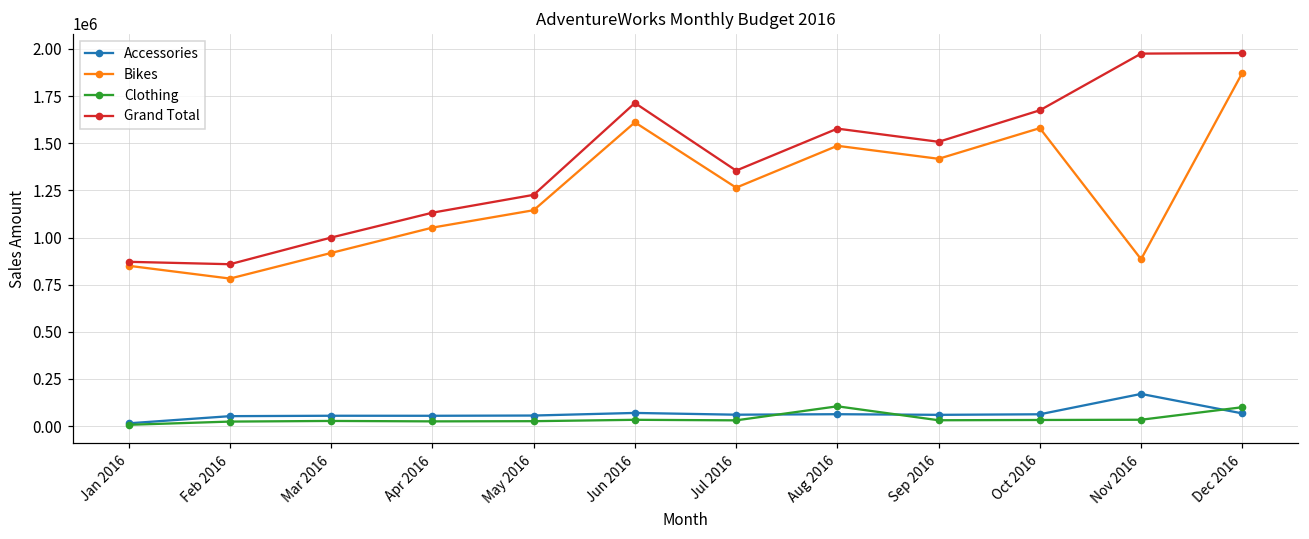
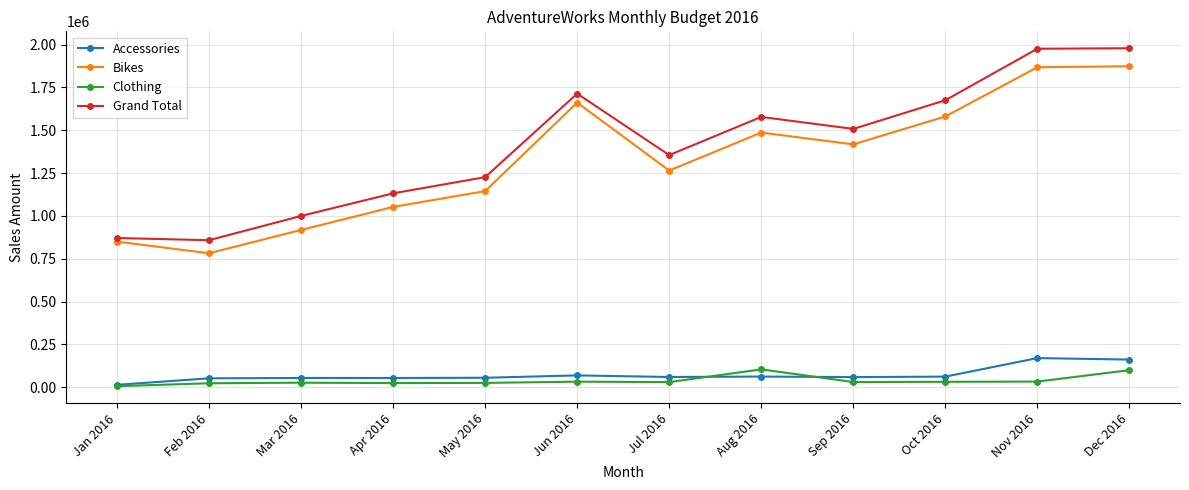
  {
    "Accessories": {
      "Feb 2016": 50000,
      "Mar 2016": 50000,
      "Apr 2016": 50000,
      "May 2016": 60000,
      "Jun 2016": 70000,
      "Jul 2016": 60000,
      "Aug 2016": 60000,
      "Sep 2016": 60000,
      "Oct 2016": 60000,
      "Nov 2016": 170000,
-     "Dec 2016": 70000
+     "Dec 2016": 160000
    },
    "Bikes": {
      "Jan 2016": 850000,
      "Feb 2016": 780000,
      "Mar 2016": 920000,
      "Apr 2016": 1050000,
      "May 2016": 1140000,
-     "Jun 2016": 1610000,
+     "Jun 2016": 1660000,
      "Jul 2016": 1260000,
      "Aug 2016": 1490000,
      "Sep 2016": 1420000,
      "Oct 2016": 1580000,
-     "Nov 2016": 880000,
+     "Nov 2016": 1870000,
      "Dec 2016": 1870000
    },
    "Clothing": {
      "Feb 2016": 20000,
      "Mar 2016": 30000,
      "Apr 2016": 20000,
      "May 2016": 30000,
      "Jun 2016": 30000,
      "Jul 2016": 30000,
      "Aug 2016": 100000,
      "Sep 2016": 30000,
      "Oct 2016": 30000,
      "Nov 2016": 30000,
      "Dec 2016": 100000
    },
    "Grand Total": {
      "Jan 2016": 870000,
      "Feb 2016": 860000,
      "Mar 2016": 1000000,
      "Apr 2016": 1130000,
      "May 2016": 1230000,
      "Jun 2016": 1710000,
      "Jul 2016": 1350000,
      "Aug 2016": 1580000,
      "Sep 2016": 1510000,
      "Oct 2016": 1670000,
      "Nov 2016": 1980000,
      "Dec 2016": 1980000
    }
  }
